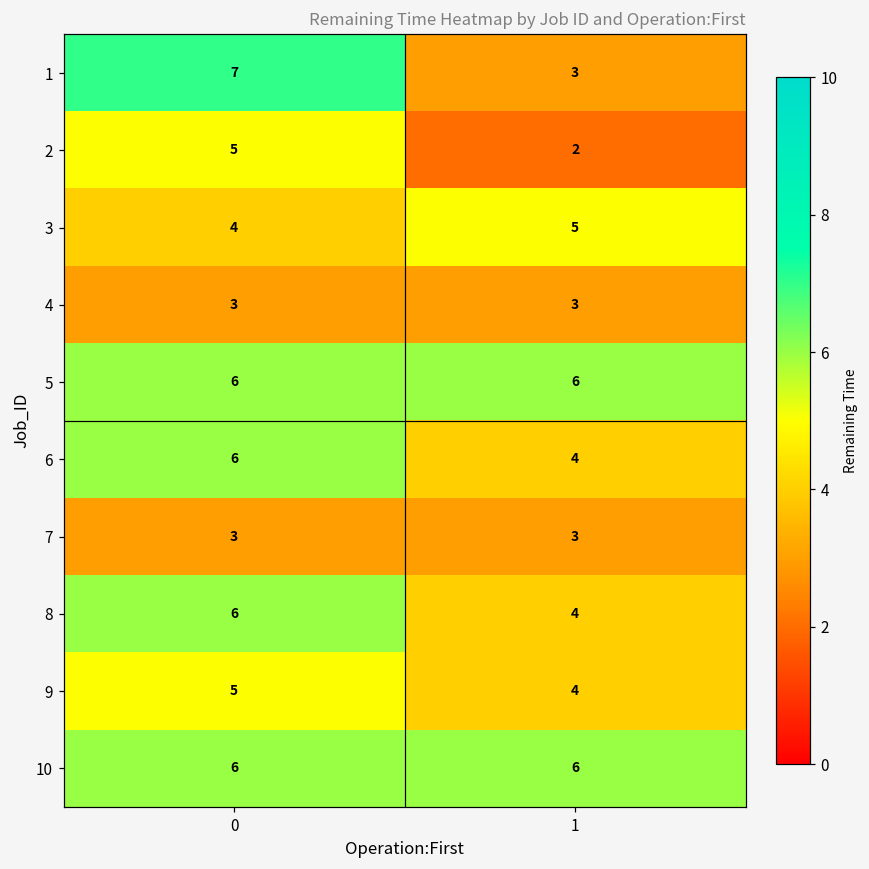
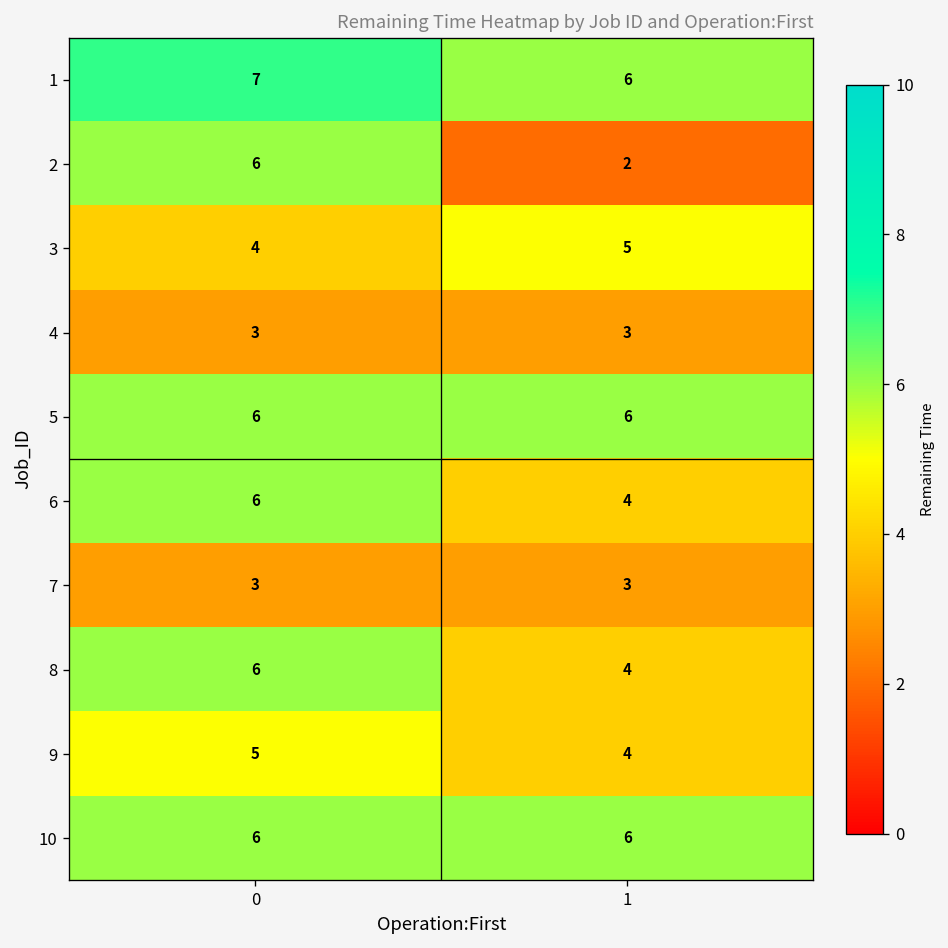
  {
    "1": {
      "0": 7,
-     "1": 3
+     "1": 6
    },
    "2": {
-     "0": 5,
+     "0": 6,
      "1": 2
    },
    "3": {
      "0": 4,
      "1": 5
    },
    "4": {
      "0": 3,
      "1": 3
    },
    "5": {
      "0": 6,
      "1": 6
    },
    "6": {
      "0": 6,
      "1": 4
    },
    "7": {
      "0": 3,
      "1": 3
    },
    "8": {
      "0": 6,
      "1": 4
    },
    "9": {
      "0": 5,
      "1": 4
    },
    "10": {
      "0": 6,
      "1": 6
    }
  }
